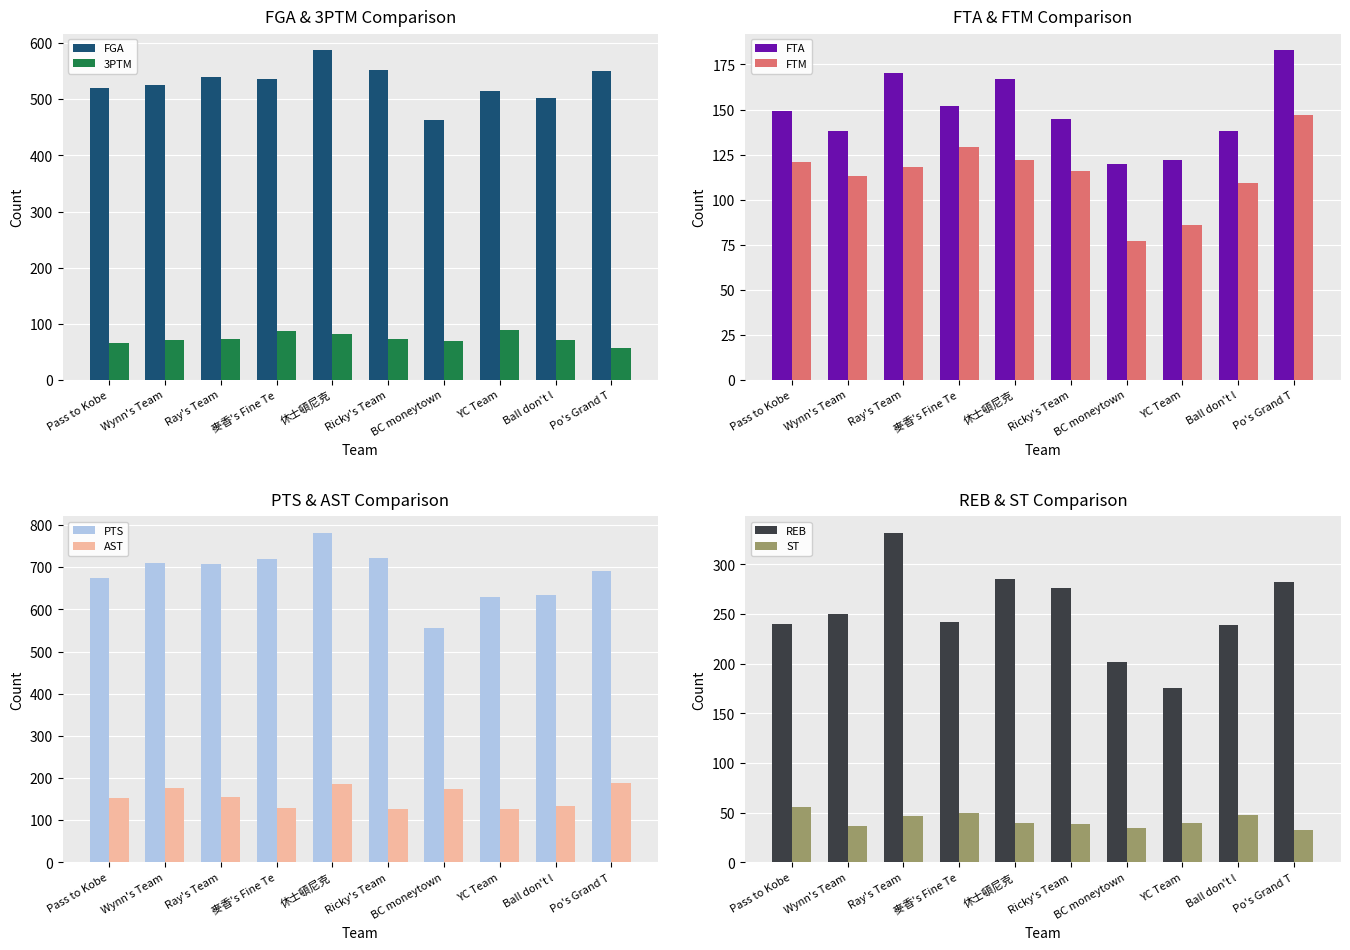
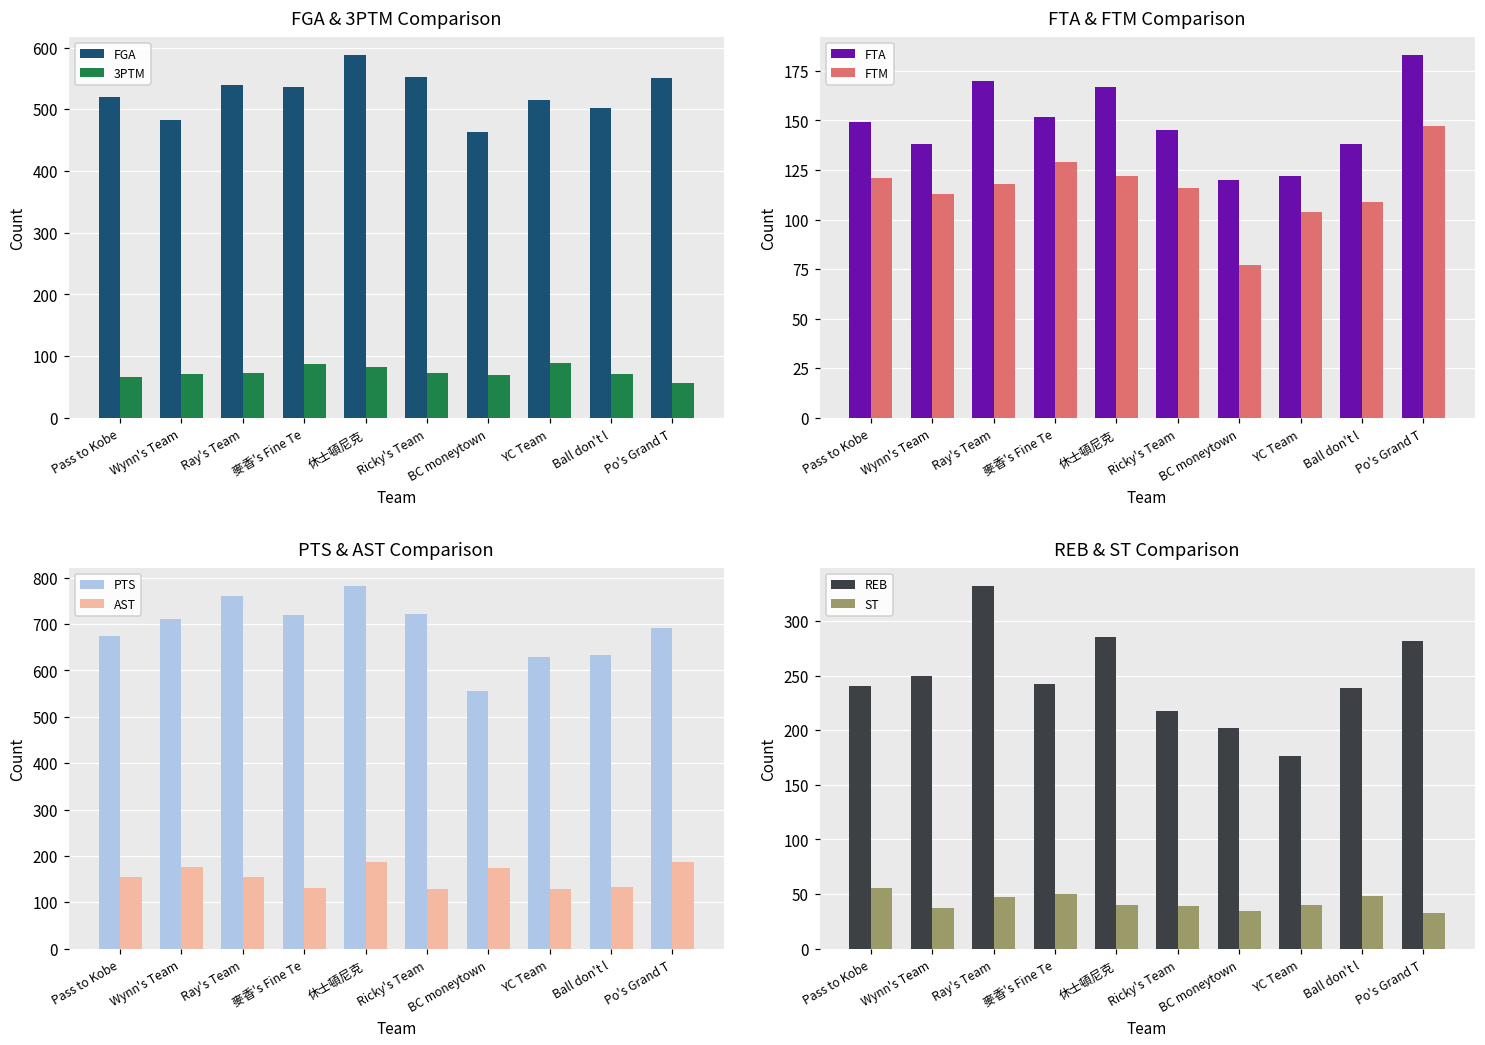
  {
    "FGA & 3PTM Comparison": {
      "FGA": {
        "Pass to Kobe": 520,
-       "Wynn's Team": 530,
+       "Wynn's Team": 480,
        "Ray's Team": 540,
        "麥香's Fine Te": 540,
        "休士頓尼克": 590,
        "Ricky's Team": 550,
        "BC moneytown": 460,
        "YC Team": 520,
        "Ball don't l": 500,
        "Po's Grand T": 550
      },
      "3PTM": {
        "Pass to Kobe": 70,
        "Wynn's Team": 70,
        "Ray's Team": 70,
        "麥香's Fine Te": 90,
        "休士頓尼克": 80,
        "Ricky's Team": 70,
        "BC moneytown": 70,
        "YC Team": 90,
        "Ball don't l": 70,
        "Po's Grand T": 60
      }
    },
    "FTA & FTM Comparison": {
      "FTA": {
        "Pass to Kobe": 149,
        "Wynn's Team": 138,
        "Ray's Team": 170,
        "麥香's Fine Te": 152,
        "休士頓尼克": 167,
        "Ricky's Team": 145,
        "BC moneytown": 120,
        "YC Team": 122,
        "Ball don't l": 138,
        "Po's Grand T": 183
      },
      "FTM": {
        "Pass to Kobe": 121,
        "Wynn's Team": 113,
        "Ray's Team": 118,
        "麥香's Fine Te": 129,
        "休士頓尼克": 122,
        "Ricky's Team": 116,
        "BC moneytown": 77,
-       "YC Team": 86,
+       "YC Team": 104,
        "Ball don't l": 109,
        "Po's Grand T": 147
      }
    },
    "PTS & AST Comparison": {
      "PTS": {
        "Pass to Kobe": 680,
        "Wynn's Team": 710,
-       "Ray's Team": 710,
+       "Ray's Team": 760,
        "麥香's Fine Te": 720,
        "休士頓尼克": 780,
        "Ricky's Team": 720,
        "BC moneytown": 560,
        "YC Team": 630,
        "Ball don't l": 630,
        "Po's Grand T": 690
      },
      "AST": {
        "Pass to Kobe": 150,
        "Wynn's Team": 180,
        "Ray's Team": 160,
        "麥香's Fine Te": 130,
        "休士頓尼克": 190,
        "Ricky's Team": 130,
        "BC moneytown": 180,
        "YC Team": 130,
        "Ball don't l": 130,
        "Po's Grand T": 190
      }
    },
    "REB & ST Comparison": {
      "REB": {
        "Pass to Kobe": 240,
        "Wynn's Team": 250,
        "Ray's Team": 330,
        "麥香's Fine Te": 240,
        "休士頓尼克": 290,
-       "Ricky's Team": 280,
+       "Ricky's Team": 220,
        "BC moneytown": 200,
        "YC Team": 180,
        "Ball don't l": 240,
        "Po's Grand T": 280
      },
      "ST": {
        "Pass to Kobe": 60,
        "Wynn's Team": 40,
        "Ray's Team": 50,
        "麥香's Fine Te": 50,
        "休士頓尼克": 40,
        "Ricky's Team": 40,
        "BC moneytown": 40,
        "YC Team": 40,
        "Ball don't l": 50,
        "Po's Grand T": 30
      }
    }
  }
